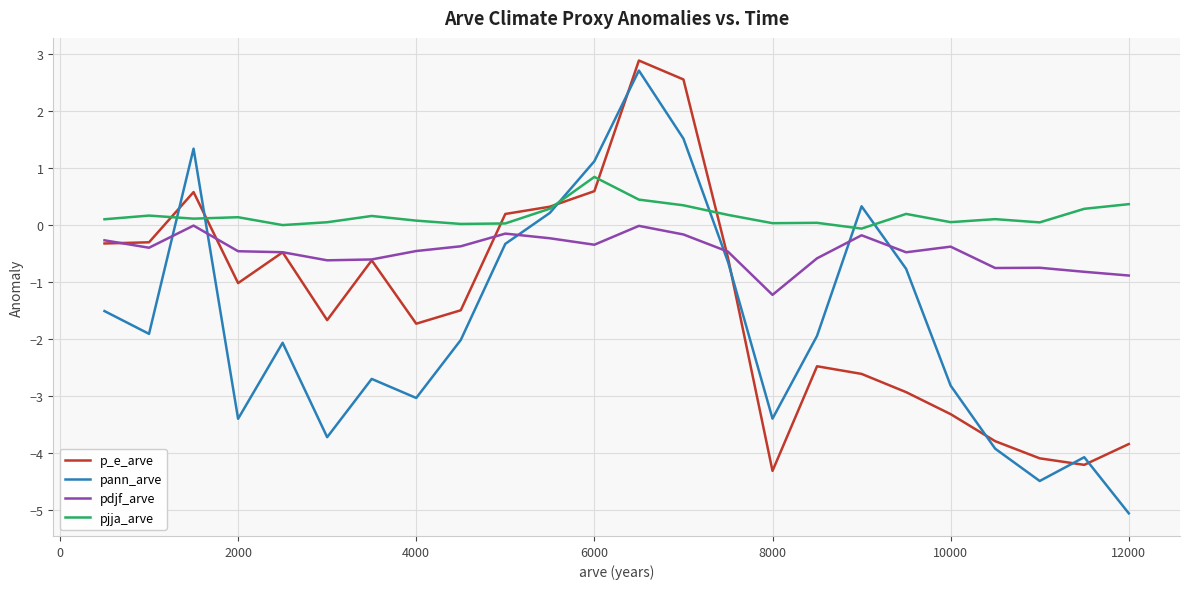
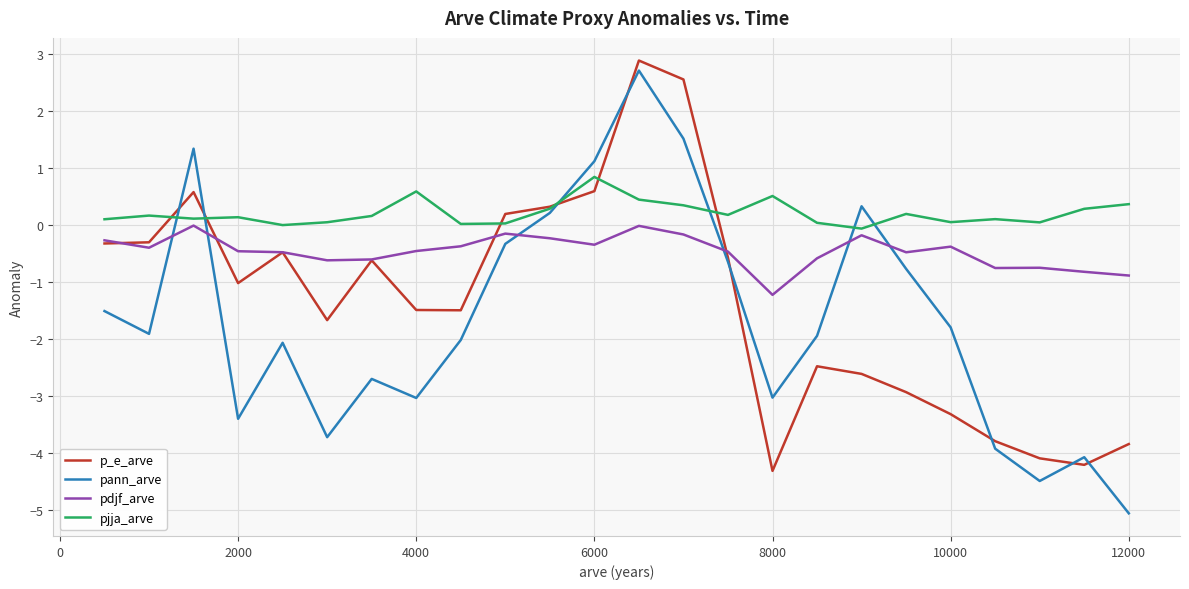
  {
    "p_e_arve": {
      "2000": -1.0,
-     "4000": -1.7,
+     "4000": -1.5,
      "6000": 0.6,
      "8000": -4.3,
      "10000": -3.3,
      "12000": -3.8
    },
    "pann_arve": {
      "2000": -3.4,
      "4000": -3.0,
      "6000": 1.1,
-     "8000": -3.4,
-     "10000": -2.8,
+     "8000": -3.0,
+     "10000": -1.8,
      "12000": -5.1
    },
    "pdjf_arve": {
      "2000": -0.5,
      "4000": -0.5,
      "6000": -0.3,
      "8000": -1.2,
      "10000": -0.4,
      "12000": -0.9
    },
    "pjja_arve": {
      "2000": 0.1,
-     "4000": 0.1,
+     "4000": 0.6,
      "6000": 0.8,
-     "8000": 0.0,
+     "8000": 0.5,
      "10000": 0.0,
      "12000": 0.4
    }
  }
